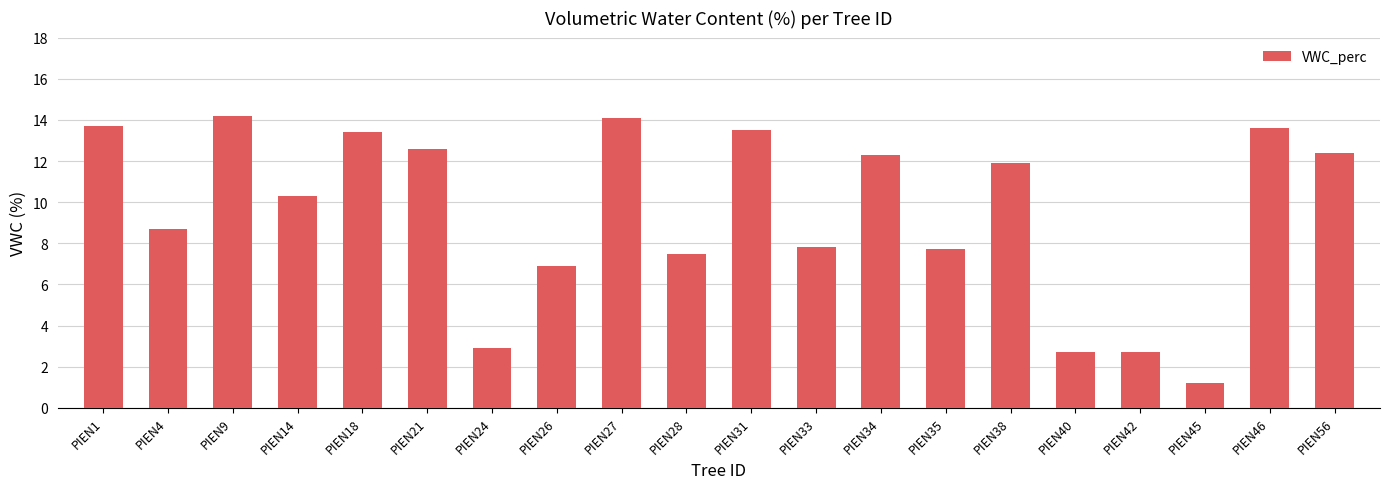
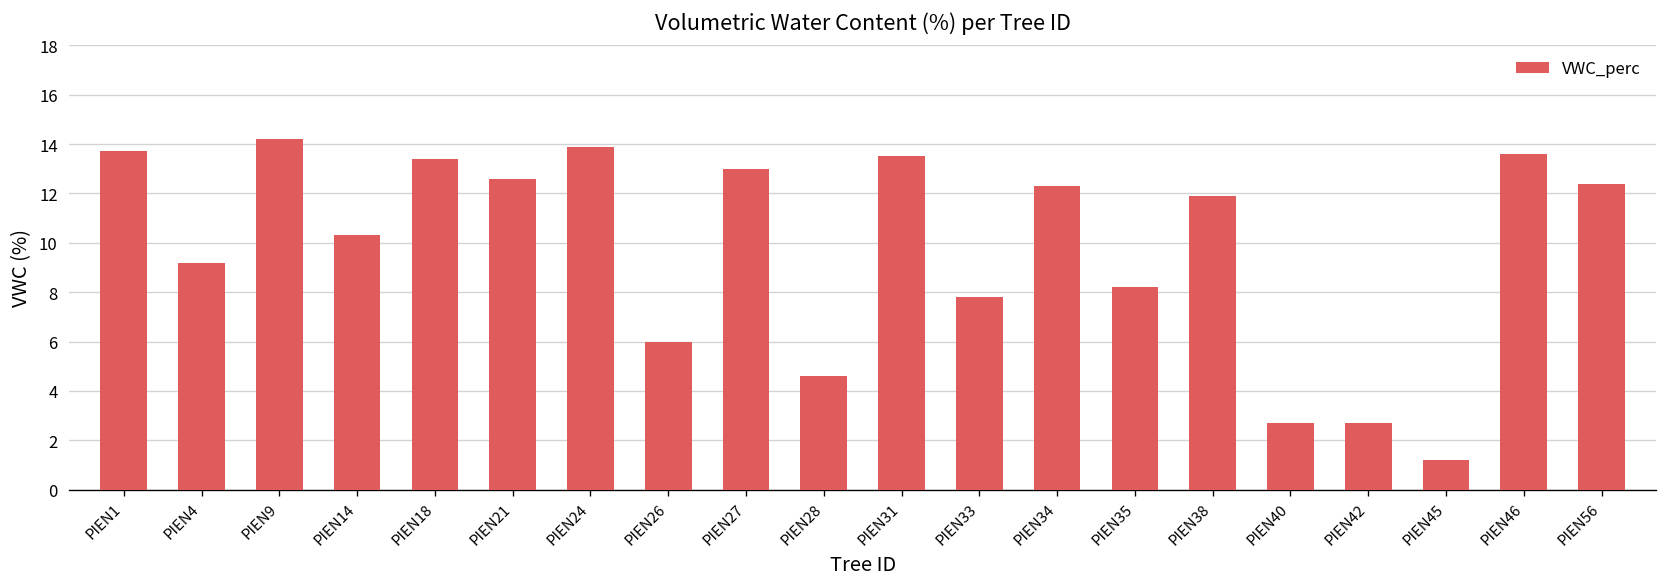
  {
    "PIEN1": 13.7,
-   "PIEN4": 8.7,
+   "PIEN4": 9.2,
    "PIEN9": 14.2,
    "PIEN14": 10.3,
    "PIEN18": 13.4,
    "PIEN21": 12.6,
-   "PIEN24": 2.9,
-   "PIEN26": 6.9,
-   "PIEN27": 14.1,
-   "PIEN28": 7.5,
+   "PIEN24": 13.9,
+   "PIEN26": 6.0,
+   "PIEN27": 13.0,
+   "PIEN28": 4.6,
    "PIEN31": 13.5,
    "PIEN33": 7.8,
    "PIEN34": 12.3,
-   "PIEN35": 7.7,
+   "PIEN35": 8.2,
    "PIEN38": 11.9,
    "PIEN40": 2.7,
    "PIEN42": 2.7,
    "PIEN45": 1.2,
    "PIEN46": 13.6,
    "PIEN56": 12.4
  }
